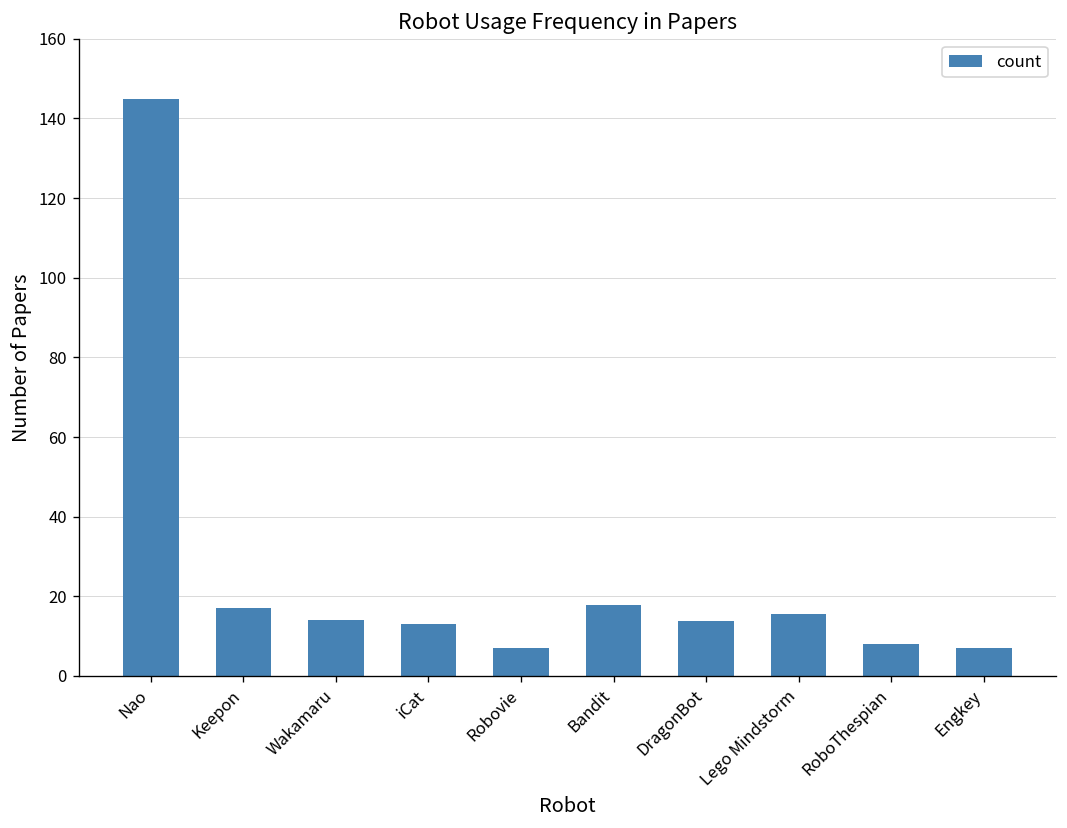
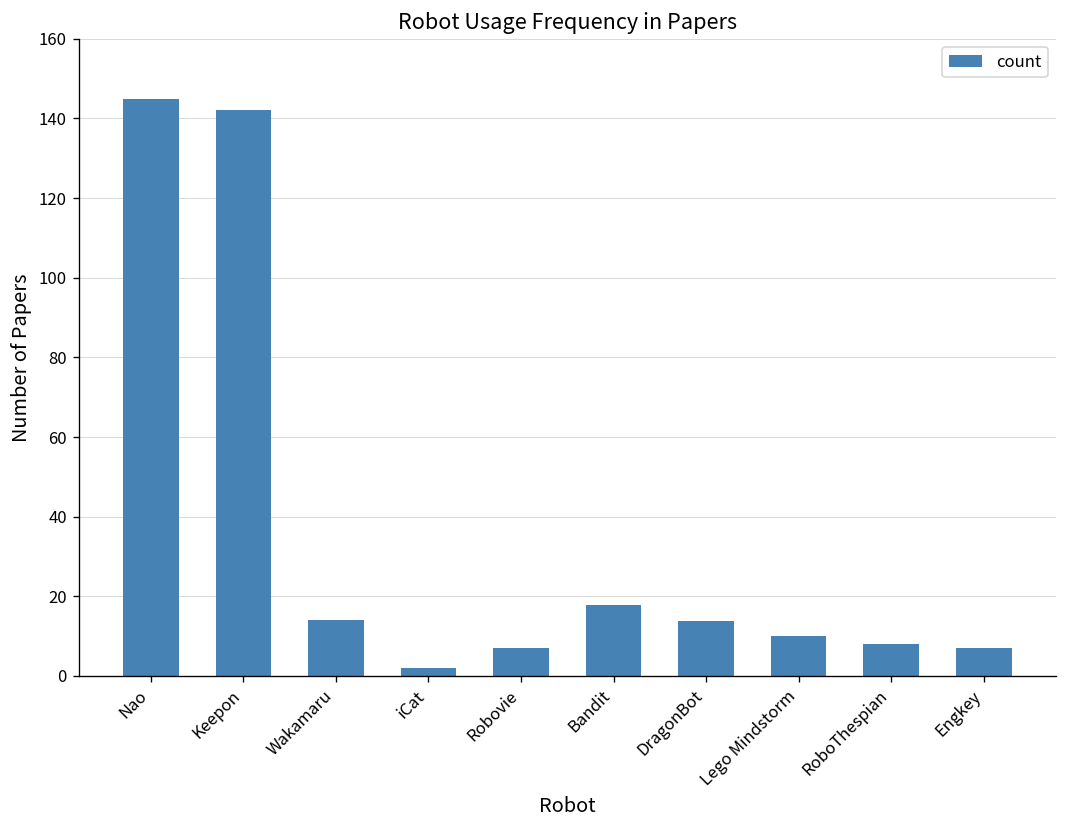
  {
    "Nao": 145,
-   "Keepon": 17,
+   "Keepon": 142,
    "Wakamaru": 14,
-   "iCat": 13,
+   "iCat": 2,
    "Robovie": 7,
    "Bandit": 18,
    "DragonBot": 14,
-   "Lego Mindstorm": 16,
+   "Lego Mindstorm": 10,
    "RoboThespian": 8,
    "Engkey": 7
  }
